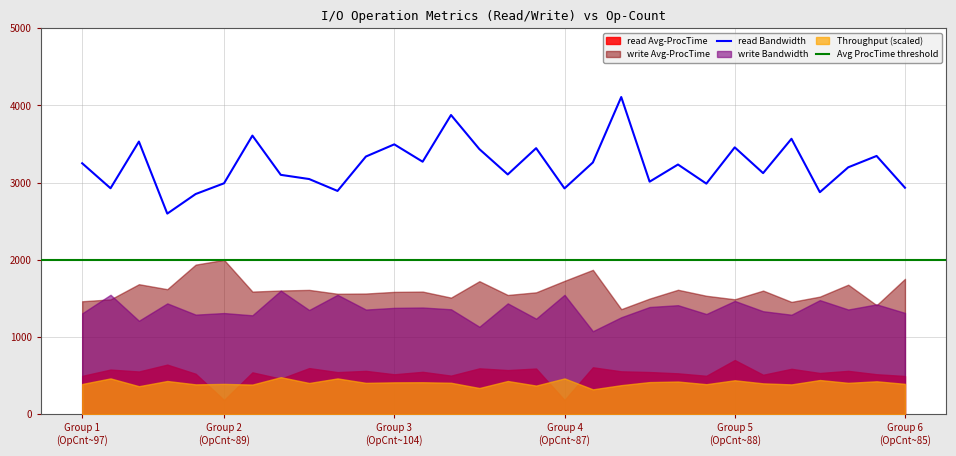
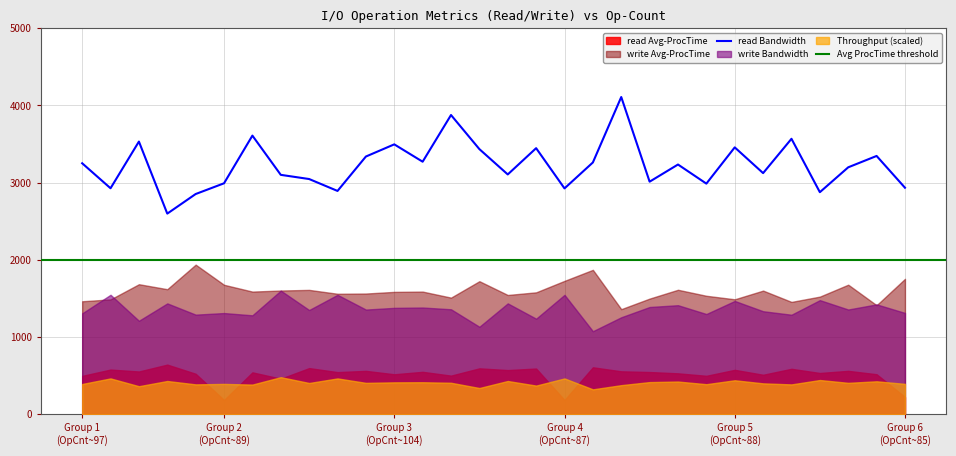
  {
    "read Bandwidth": {
      "Group 1 (OpCnt~97)": 3300,
      "Group 2 (OpCnt~89)": 3000,
      "Group 3 (OpCnt~104)": 3500,
      "Group 4 (OpCnt~87)": 2900,
      "Group 5 (OpCnt~88)": 3500,
      "Group 6 (OpCnt~85)": 2900
    },
    "read Avg-ProcTime": {
      "Group 1 (OpCnt~97)": 500,
      "Group 2 (OpCnt~89)": 200,
      "Group 3 (OpCnt~104)": 500,
      "Group 4 (OpCnt~87)": 200,
-     "Group 5 (OpCnt~88)": 700,
-     "Group 6 (OpCnt~85)": 500
+     "Group 5 (OpCnt~88)": 600,
+     "Group 6 (OpCnt~85)": 200
    },
    "write Avg-ProcTime": {
      "Group 1 (OpCnt~97)": 1500,
-     "Group 2 (OpCnt~89)": 2000,
+     "Group 2 (OpCnt~89)": 1700,
      "Group 3 (OpCnt~104)": 1600,
      "Group 4 (OpCnt~87)": 1700,
      "Group 6 (OpCnt~85)": 1800
    },
    "write Bandwidth": {
      "Group 1 (OpCnt~97)": 1300,
      "Group 2 (OpCnt~89)": 1300,
      "Group 3 (OpCnt~104)": 1400,
      "Group 4 (OpCnt~87)": 1500,
      "Group 6 (OpCnt~85)": 1300
    },
    "Throughput (scaled)": {
      "Group 1 (OpCnt~97)": 400,
      "Group 2 (OpCnt~89)": 400,
      "Group 3 (OpCnt~104)": 400,
      "Group 4 (OpCnt~87)": 500,
      "Group 5 (OpCnt~88)": 400,
      "Group 6 (OpCnt~85)": 400
    }
  }
